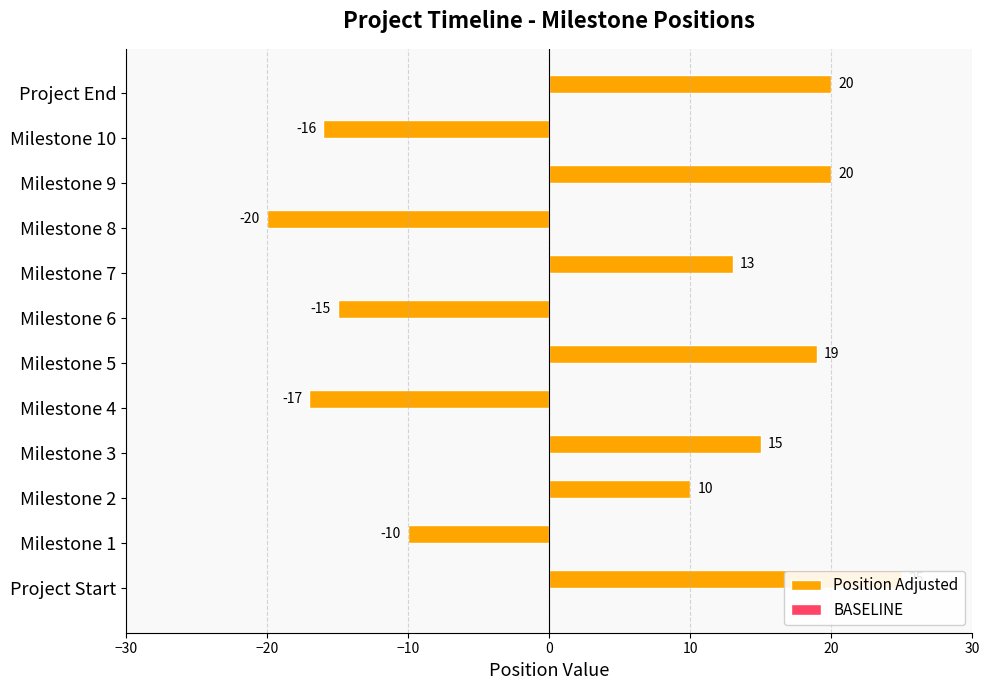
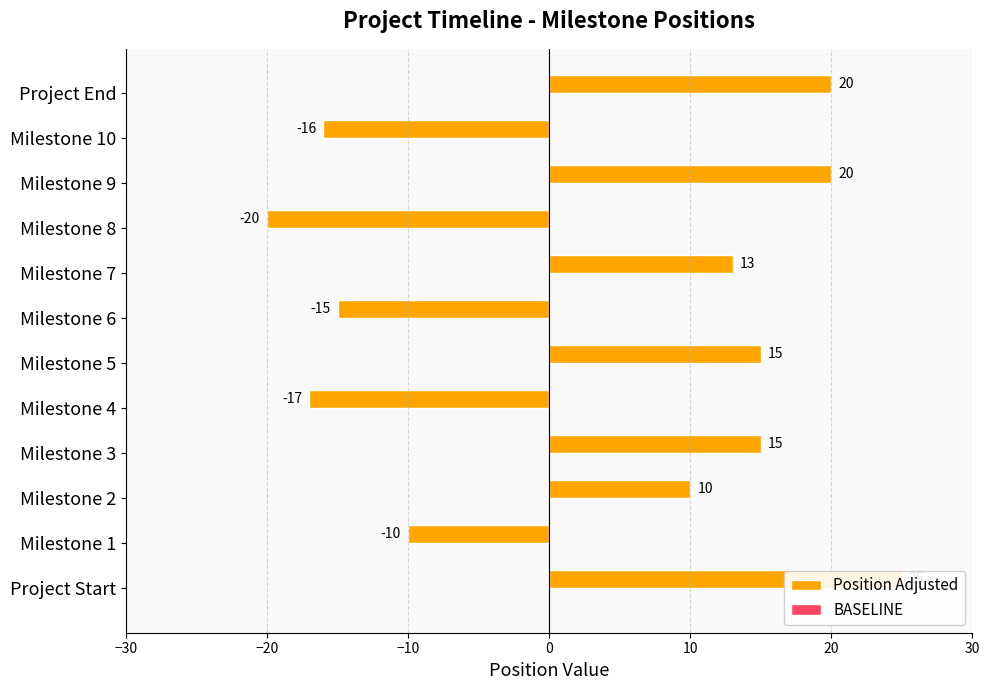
  {
    "Position Adjusted": {
      "Project End": 20,
      "Milestone 10": -16,
      "Milestone 9": 20,
      "Milestone 8": -20,
      "Milestone 7": 13,
      "Milestone 6": -15,
-     "Milestone 5": 19,
+     "Milestone 5": 15,
      "Milestone 4": -17,
      "Milestone 3": 15,
      "Milestone 2": 10,
      "Milestone 1": -10
    },
    "BASELINE": {
      "Project End": 0.0,
      "Milestone 10": 0.0,
      "Milestone 9": 0.0,
      "Milestone 8": 0.0,
      "Milestone 7": 0.0,
      "Milestone 6": 0.0,
      "Milestone 5": 0.0,
      "Milestone 4": 0.0,
      "Milestone 3": 0.0,
      "Milestone 2": 0.0,
      "Milestone 1": 0.0,
      "Project Start": 0.0
    }
  }
